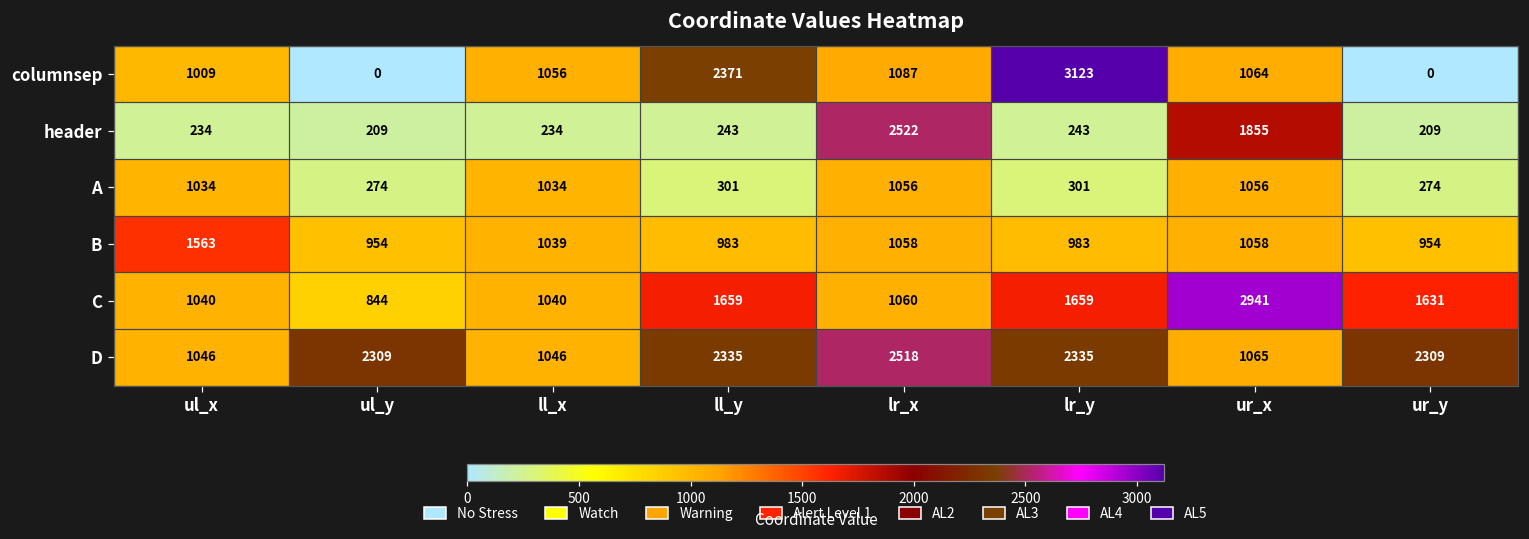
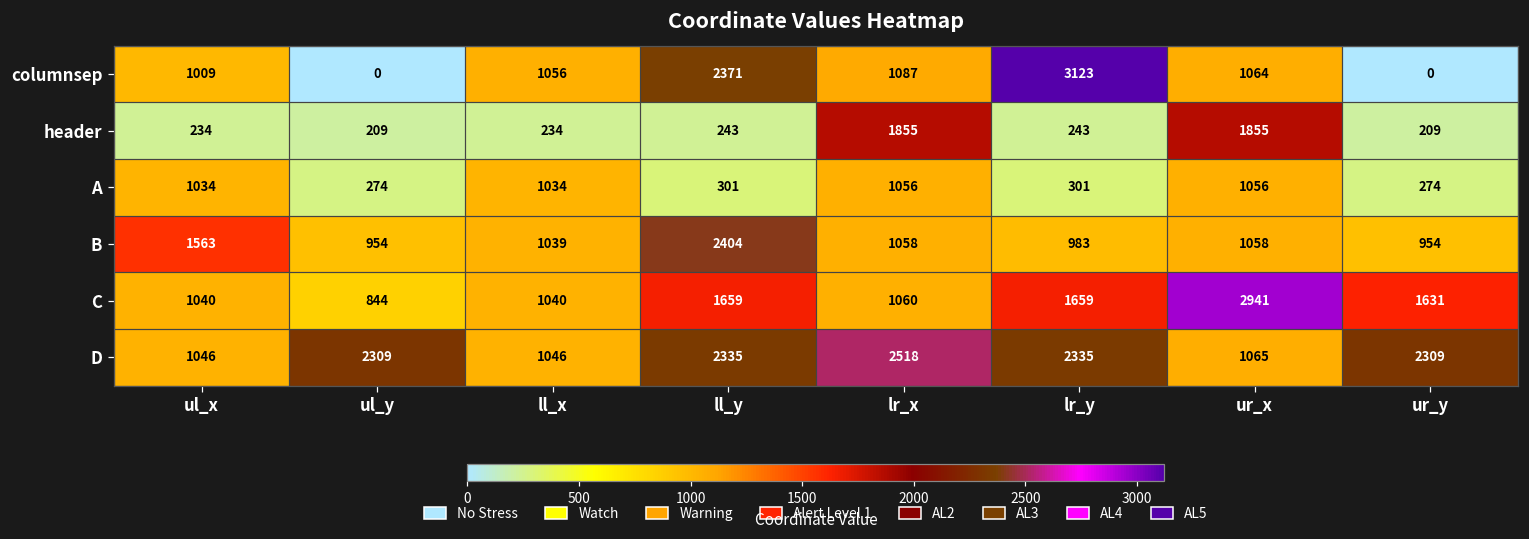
  {
    "columnsep": {
      "ul_x": 1009,
      "ul_y": 0,
      "ll_x": 1056,
      "ll_y": 2371,
      "lr_x": 1087,
      "lr_y": 3123,
      "ur_x": 1064,
      "ur_y": 0
    },
    "header": {
      "ul_x": 234,
      "ul_y": 209,
      "ll_x": 234,
      "ll_y": 243,
-     "lr_x": 2522,
+     "lr_x": 1855,
      "lr_y": 243,
      "ur_x": 1855,
      "ur_y": 209
    },
    "A": {
      "ul_x": 1034,
      "ul_y": 274,
      "ll_x": 1034,
      "ll_y": 301,
      "lr_x": 1056,
      "lr_y": 301,
      "ur_x": 1056,
      "ur_y": 274
    },
    "B": {
      "ul_x": 1563,
      "ul_y": 954,
      "ll_x": 1039,
-     "ll_y": 983,
+     "ll_y": 2404,
      "lr_x": 1058,
      "lr_y": 983,
      "ur_x": 1058,
      "ur_y": 954
    },
    "C": {
      "ul_x": 1040,
      "ul_y": 844,
      "ll_x": 1040,
      "ll_y": 1659,
      "lr_x": 1060,
      "lr_y": 1659,
      "ur_x": 2941,
      "ur_y": 1631
    },
    "D": {
      "ul_x": 1046,
      "ul_y": 2309,
      "ll_x": 1046,
      "ll_y": 2335,
      "lr_x": 2518,
      "lr_y": 2335,
      "ur_x": 1065,
      "ur_y": 2309
    }
  }
